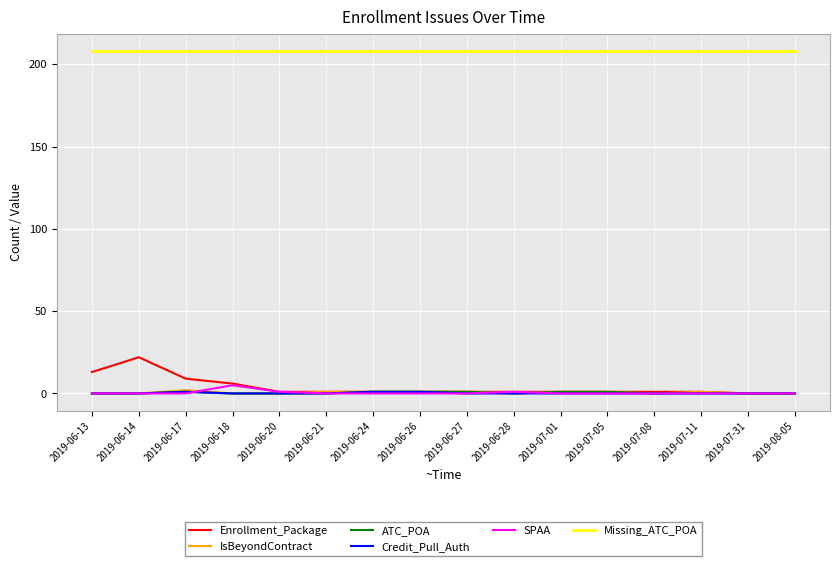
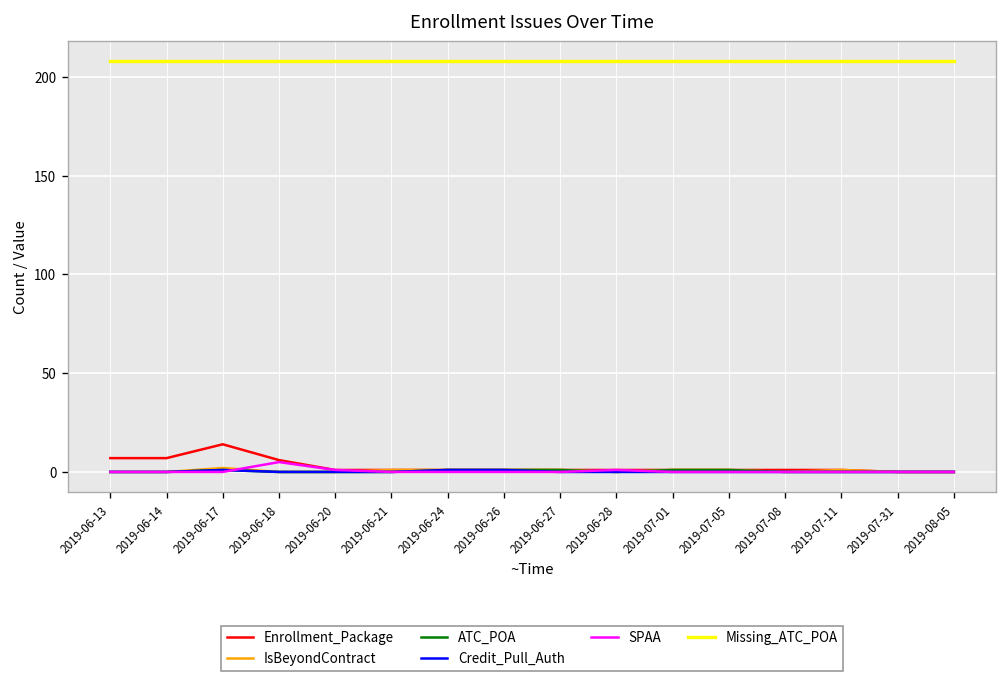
  {
    "Enrollment_Package": {
-     "2019-06-13": 13,
-     "2019-06-14": 22,
-     "2019-06-17": 9
+     "2019-06-13": 7,
+     "2019-06-14": 7,
+     "2019-06-17": 14
    },
    "Missing_ATC_POA": {
      "2019-06-13": 208,
      "2019-06-14": 208,
      "2019-06-17": 208,
      "2019-06-18": 208,
      "2019-06-20": 208,
      "2019-06-21": 208,
      "2019-06-24": 208,
      "2019-06-26": 208,
      "2019-06-27": 208,
      "2019-06-28": 208,
      "2019-07-01": 208,
      "2019-07-05": 208,
      "2019-07-08": 208,
      "2019-07-11": 208,
      "2019-07-31": 208,
      "2019-08-05": 208
    }
  }
